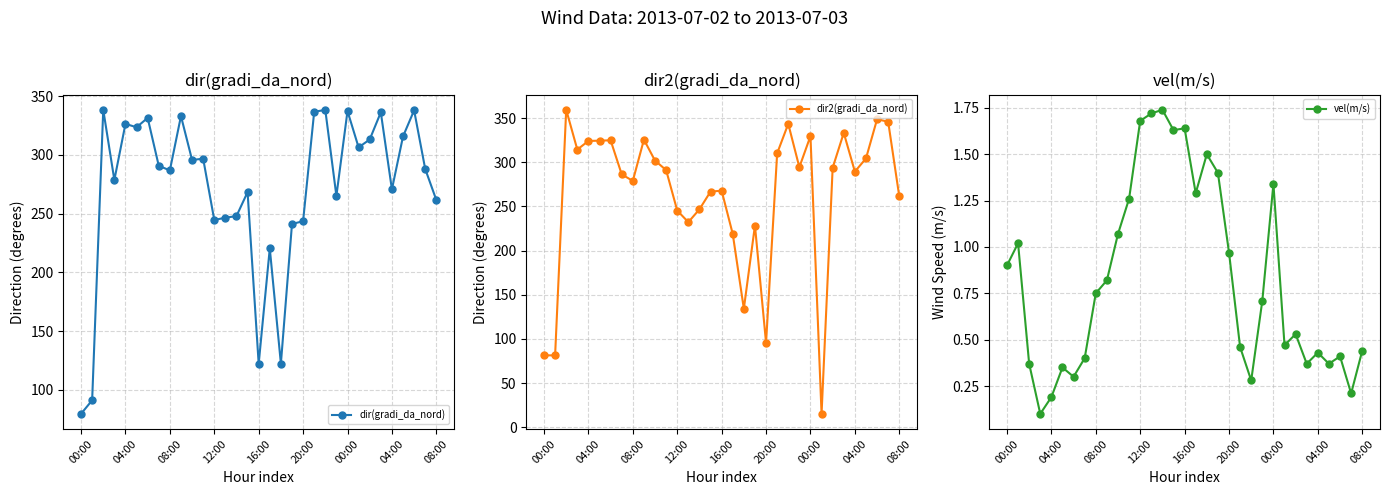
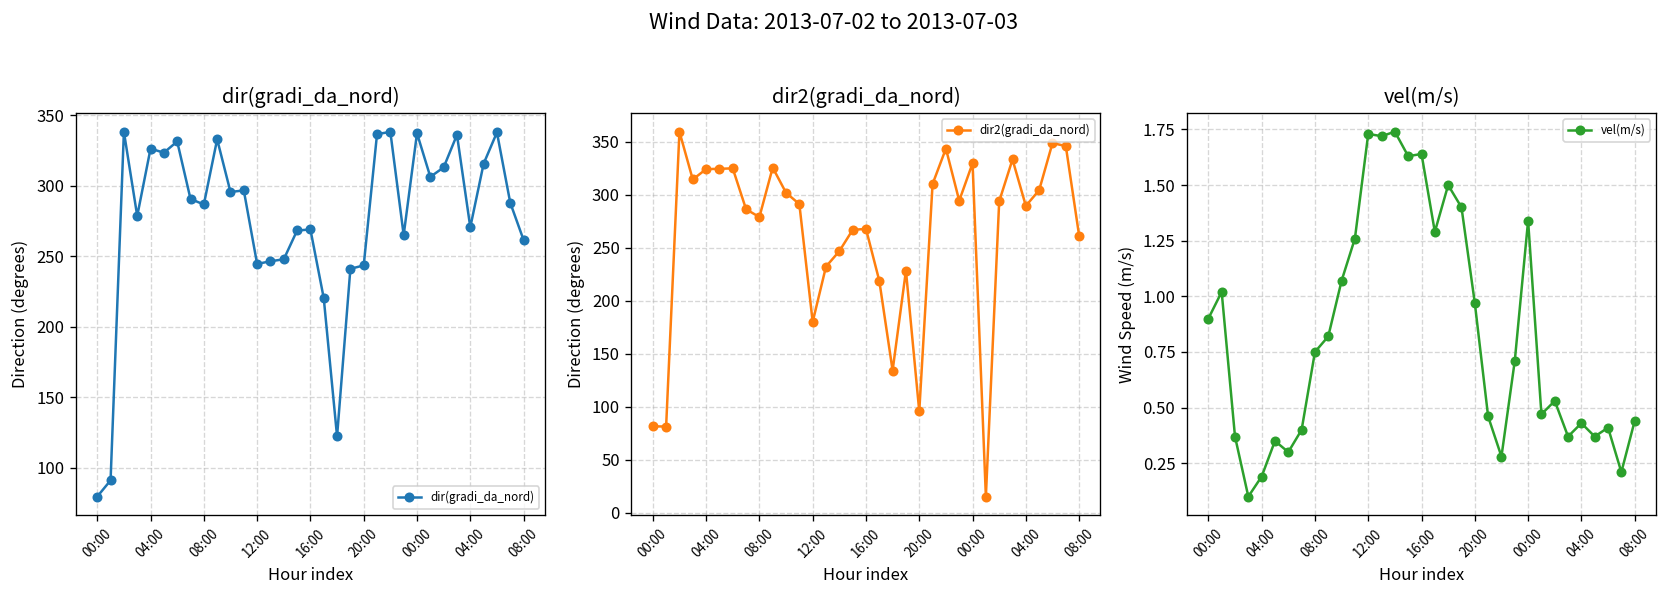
  {
    "dir(gradi_da_nord)": {
      "12:00": 245,
-     "16:00": 122,
+     "16:00": 269,
      "20:00": 244
    },
    "dir2(gradi_da_nord)": {
-     "12:00": 250,
+     "12:00": 180,
      "16:00": 270,
      "20:00": 100
    },
    "vel(m/s)": {
-     "12:00": 1.68,
+     "12:00": 1.73,
      "16:00": 1.64,
      "20:00": 0.97
    }
  }
